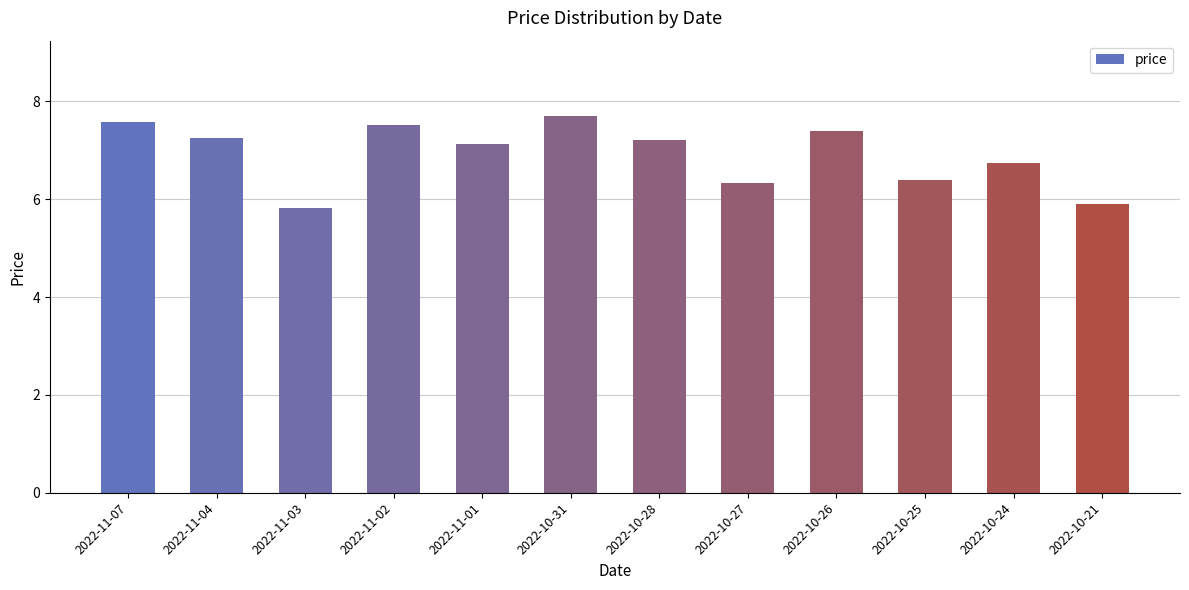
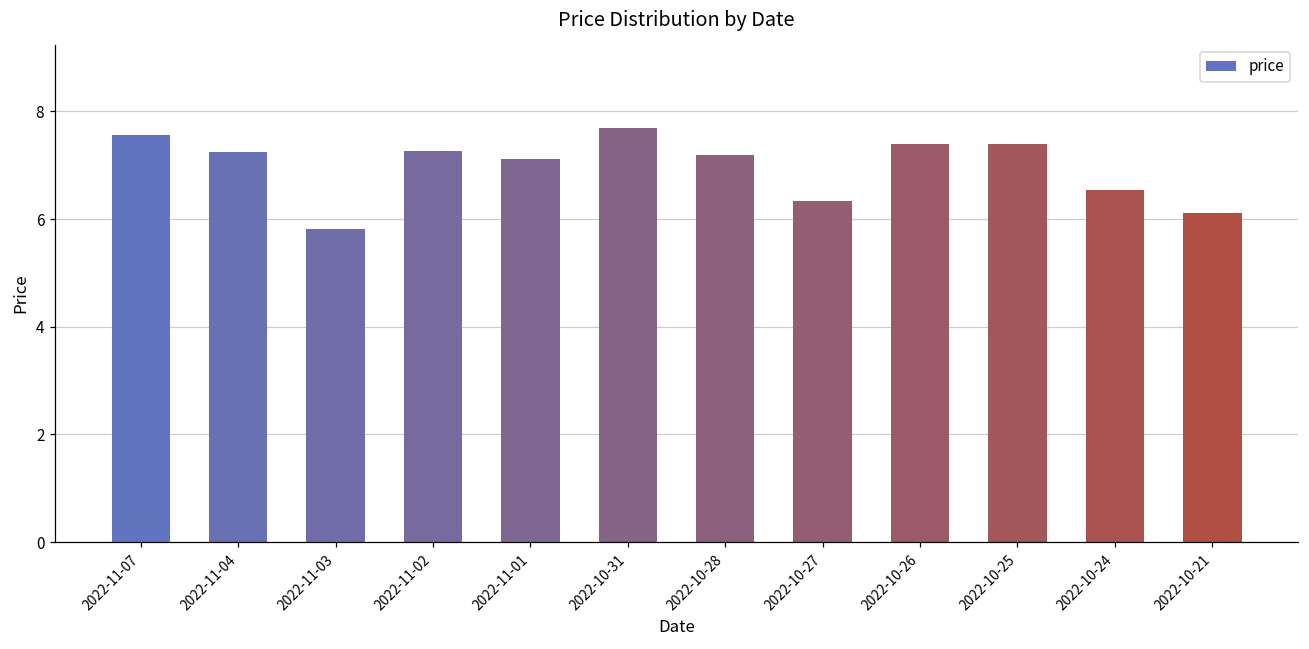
  {
    "2022-11-07": 7.6,
    "2022-11-04": 7.3,
    "2022-11-03": 5.8,
-   "2022-11-02": 7.5,
+   "2022-11-02": 7.3,
    "2022-11-01": 7.1,
    "2022-10-31": 7.7,
    "2022-10-28": 7.2,
    "2022-10-27": 6.3,
    "2022-10-26": 7.4,
-   "2022-10-25": 6.4,
-   "2022-10-24": 6.7,
-   "2022-10-21": 5.9
+   "2022-10-25": 7.4,
+   "2022-10-24": 6.5,
+   "2022-10-21": 6.1
  }
